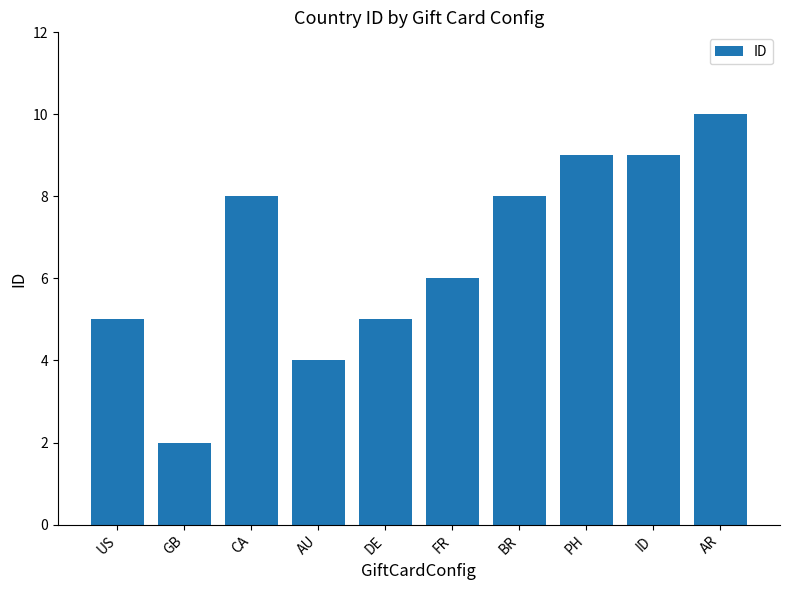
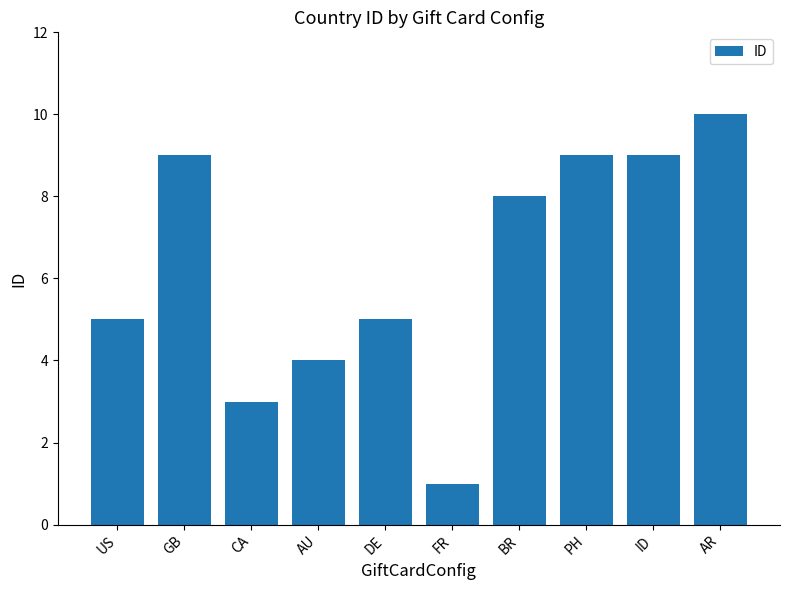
  {
    "US": 5,
-   "GB": 2,
-   "CA": 8,
+   "GB": 9,
+   "CA": 3,
    "AU": 4,
    "DE": 5,
-   "FR": 6,
+   "FR": 1,
    "BR": 8,
    "PH": 9,
    "ID": 9,
    "AR": 10
  }
